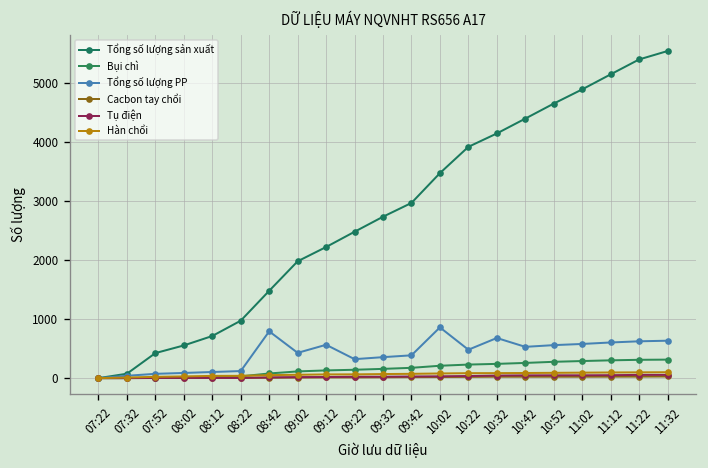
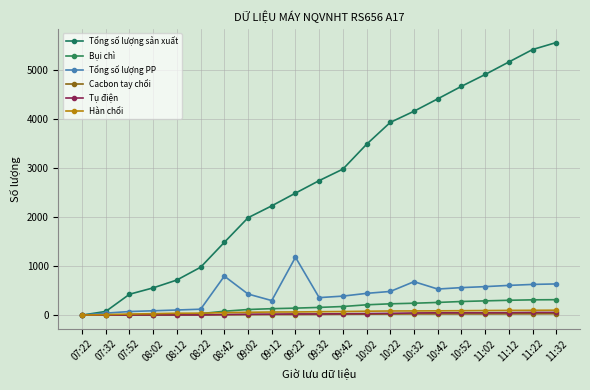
  {
    "Tổng số lượng PP": {
      "08:02": 100,
      "08:12": 100,
      "08:22": 100,
      "08:42": 800,
      "09:02": 400,
-     "09:12": 600,
-     "09:22": 300,
+     "09:12": 300,
+     "09:22": 1200,
      "09:32": 400,
      "09:42": 400,
-     "10:02": 900,
+     "10:02": 400,
      "10:22": 500,
      "10:32": 700,
      "10:42": 500,
      "10:52": 600,
      "11:02": 600,
      "11:12": 600,
      "11:22": 600,
      "11:32": 600
    }
  }
